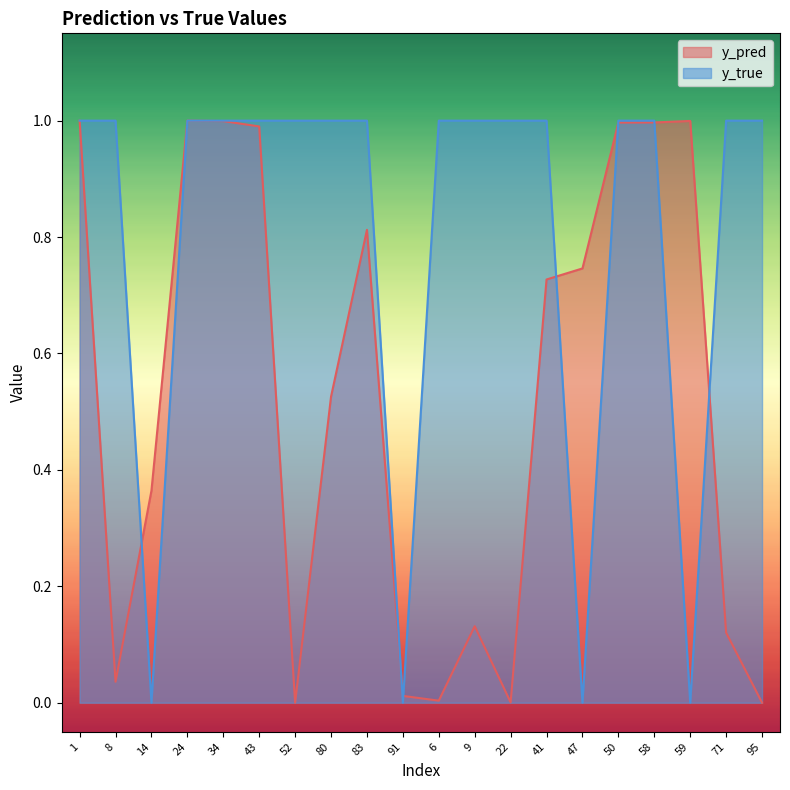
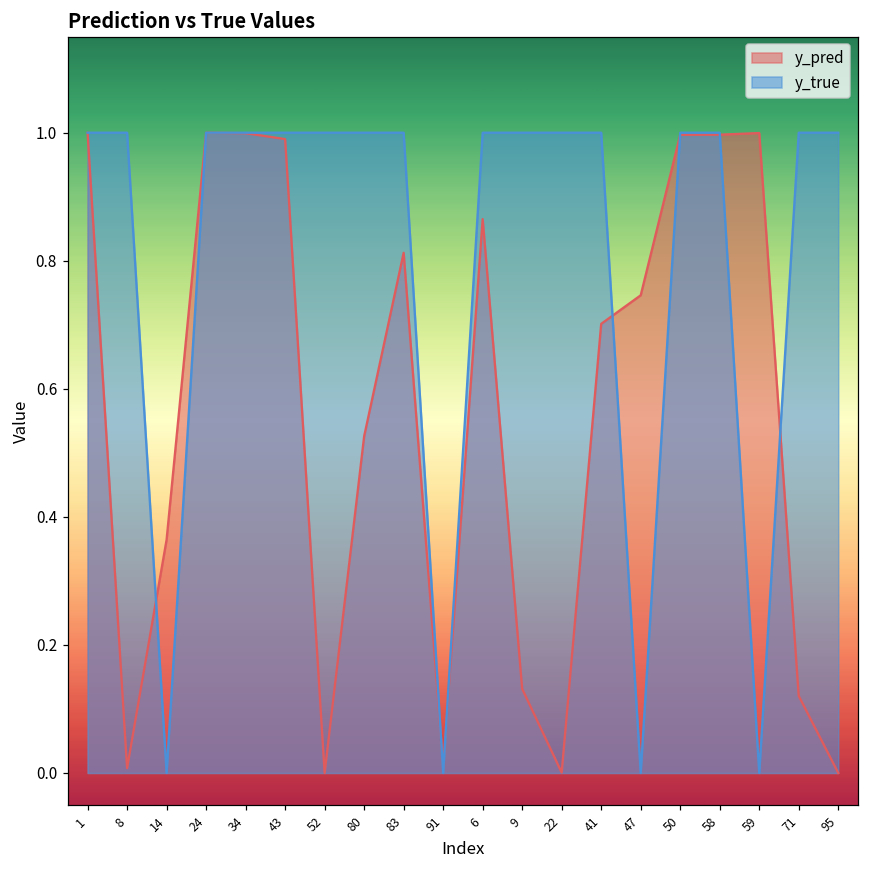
  {
    "y_pred": {
-     "8": 0.04,
+     "8": 0.01,
      "14": 0.36,
      "43": 0.99,
      "52": 0.00,
      "80": 0.53,
      "83": 0.81,
      "91": 0.01,
-     "6": 0.00,
+     "6": 0.87,
      "9": 0.13,
      "22": 0.00,
-     "41": 0.73,
+     "41": 0.70,
      "47": 0.75,
      "59": 1.00,
      "71": 0.12,
      "95": 0.00
    },
    "y_true": {
      "8": 1.00,
      "14": 0.00,
      "43": 1.00,
      "52": 1.00,
      "80": 1.00,
      "83": 1.00,
      "91": 0.00,
      "6": 1.00,
      "9": 1.00,
      "22": 1.00,
      "41": 1.00,
      "47": 0.00,
      "59": 0.00,
      "71": 1.00,
      "95": 1.00
    }
  }
